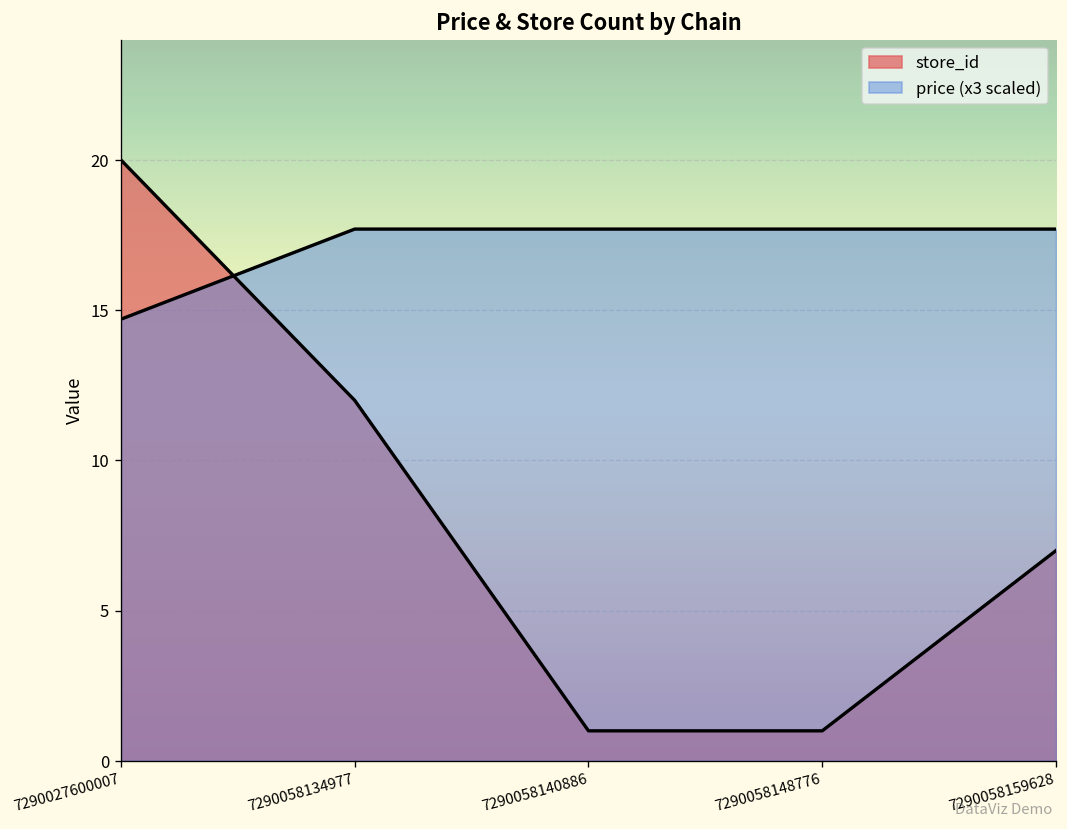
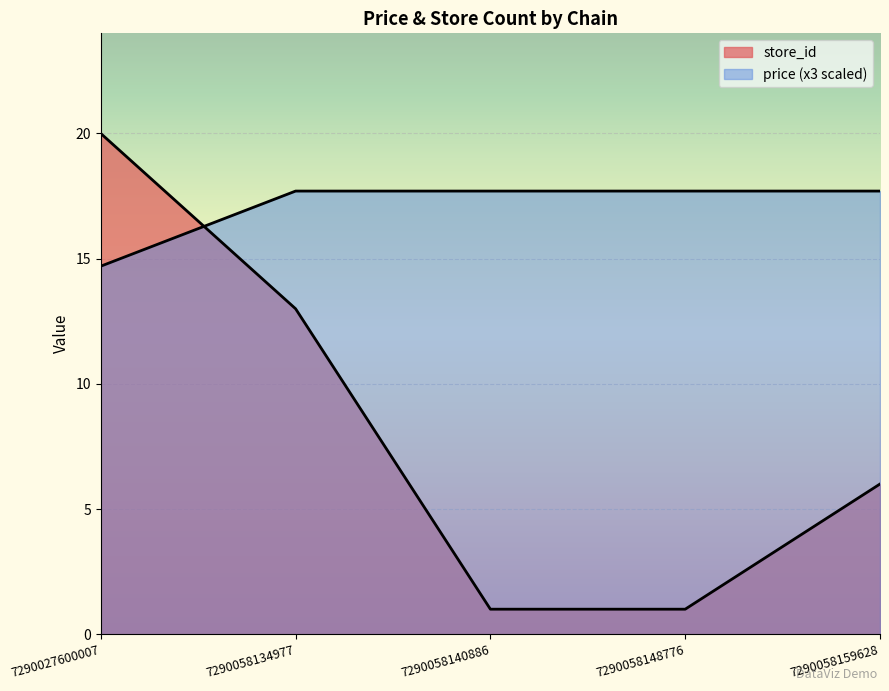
  {
    "store_id": {
      "7290027600007": 20,
-     "7290058134977": 12,
+     "7290058134977": 13,
      "7290058140886": 1,
      "7290058148776": 1,
-     "7290058159628": 7
+     "7290058159628": 6
    },
    "price (x3 scaled)": {
      "7290027600007": 14.7,
      "7290058134977": 17.7,
      "7290058140886": 17.7,
      "7290058148776": 17.7,
      "7290058159628": 17.7
    }
  }
